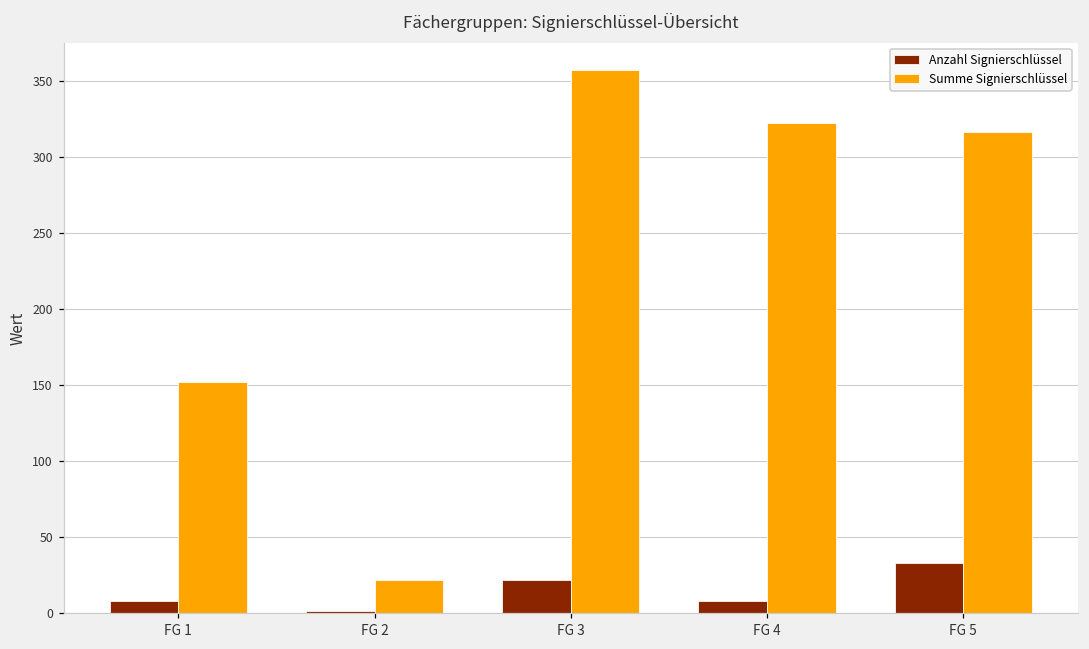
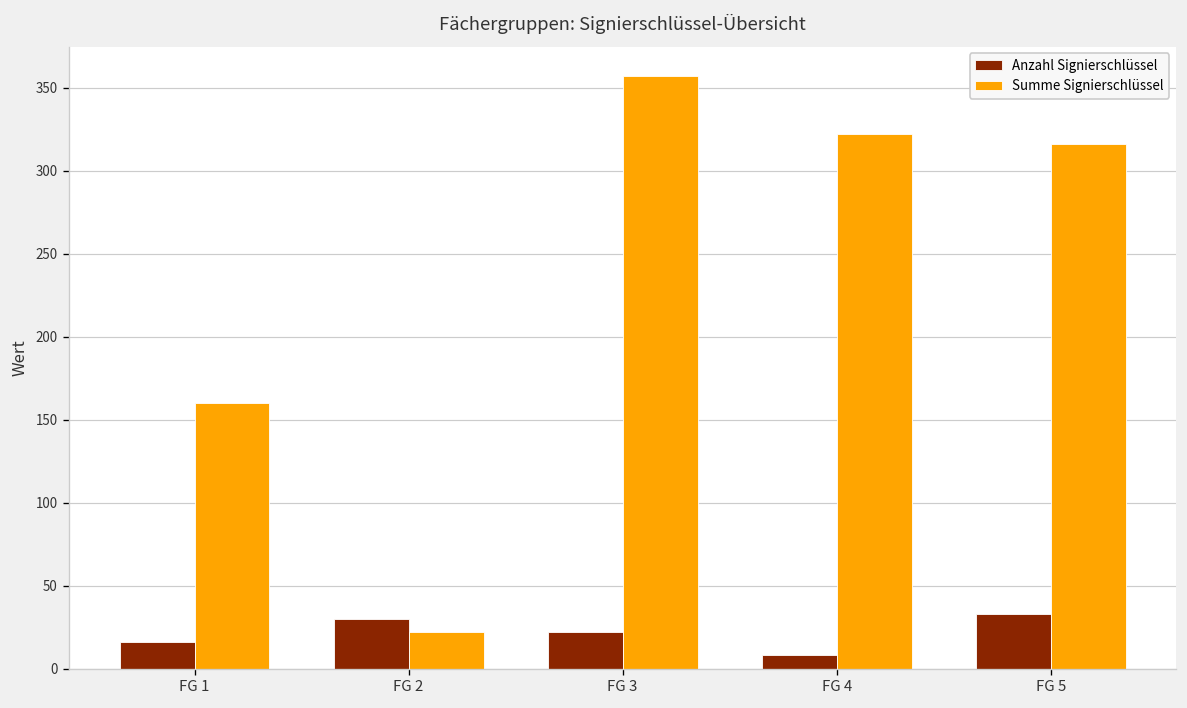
  {
    "Anzahl Signierschlüssel": {
-     "FG 1": 8,
-     "FG 2": 1,
+     "FG 1": 16,
+     "FG 2": 30,
      "FG 3": 22,
      "FG 4": 8,
      "FG 5": 33
    },
    "Summe Signierschlüssel": {
-     "FG 1": 152,
+     "FG 1": 160,
      "FG 2": 22,
      "FG 3": 357,
      "FG 4": 322,
      "FG 5": 316
    }
  }
